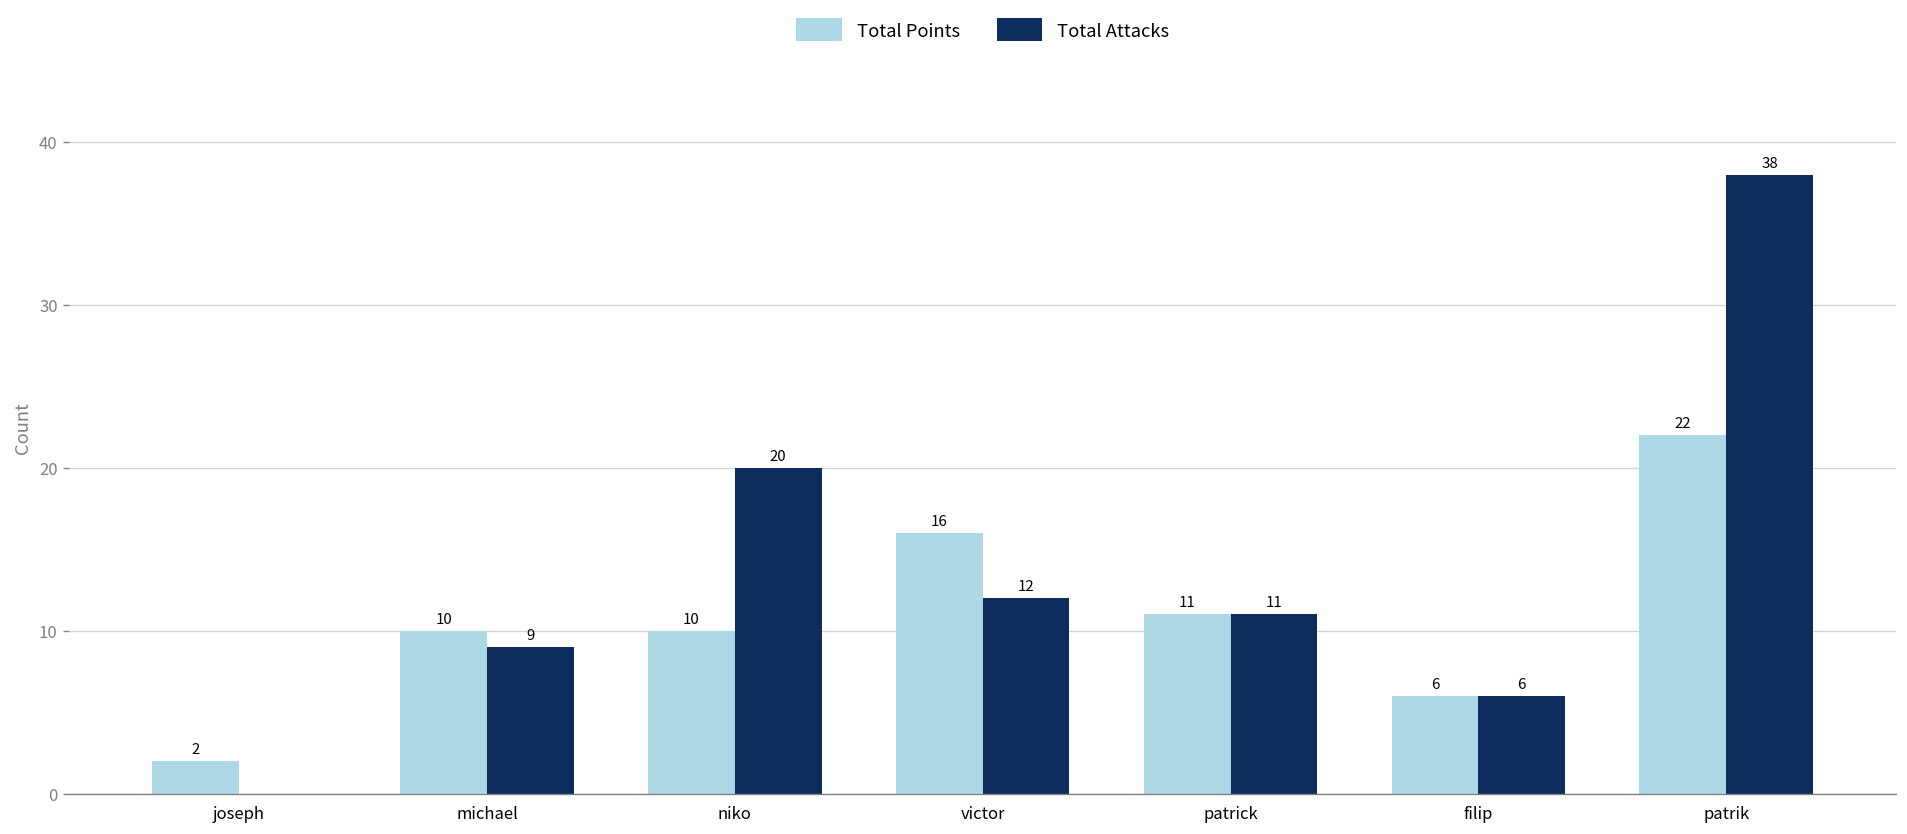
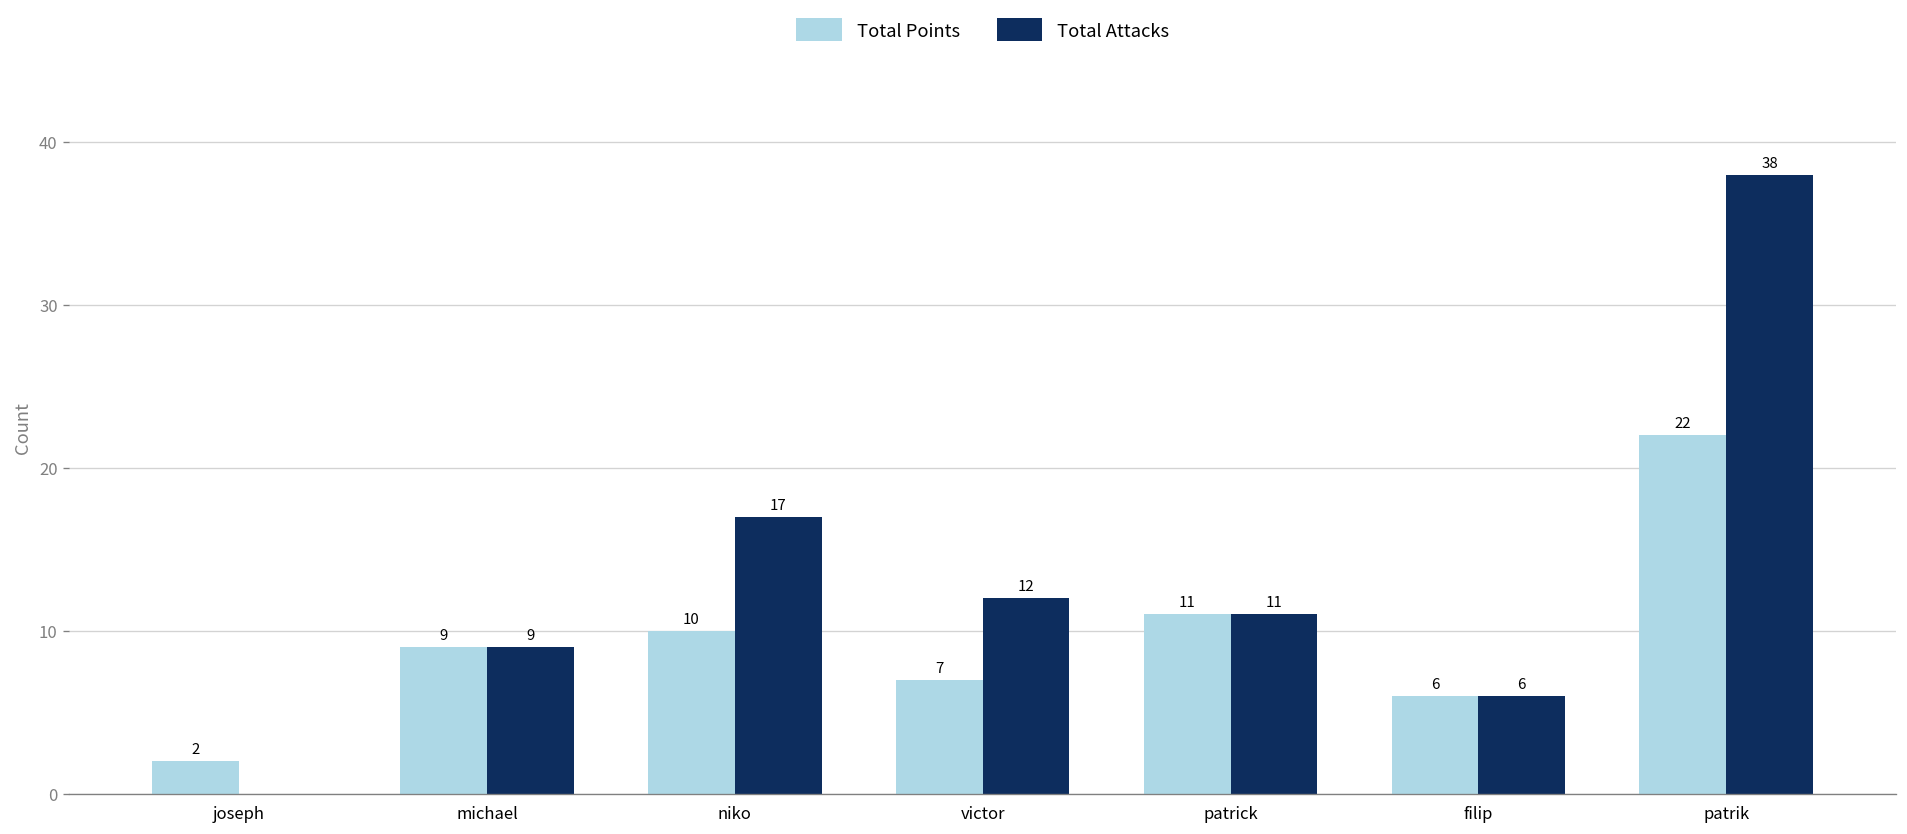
  {
    "Total Points": {
      "joseph": 2,
-     "michael": 10,
+     "michael": 9,
      "niko": 10,
-     "victor": 16,
+     "victor": 7,
      "patrick": 11,
      "filip": 6,
      "patrik": 22
    },
    "Total Attacks": {
      "michael": 9,
-     "niko": 20,
+     "niko": 17,
      "victor": 12,
      "patrick": 11,
      "filip": 6,
      "patrik": 38
    }
  }
